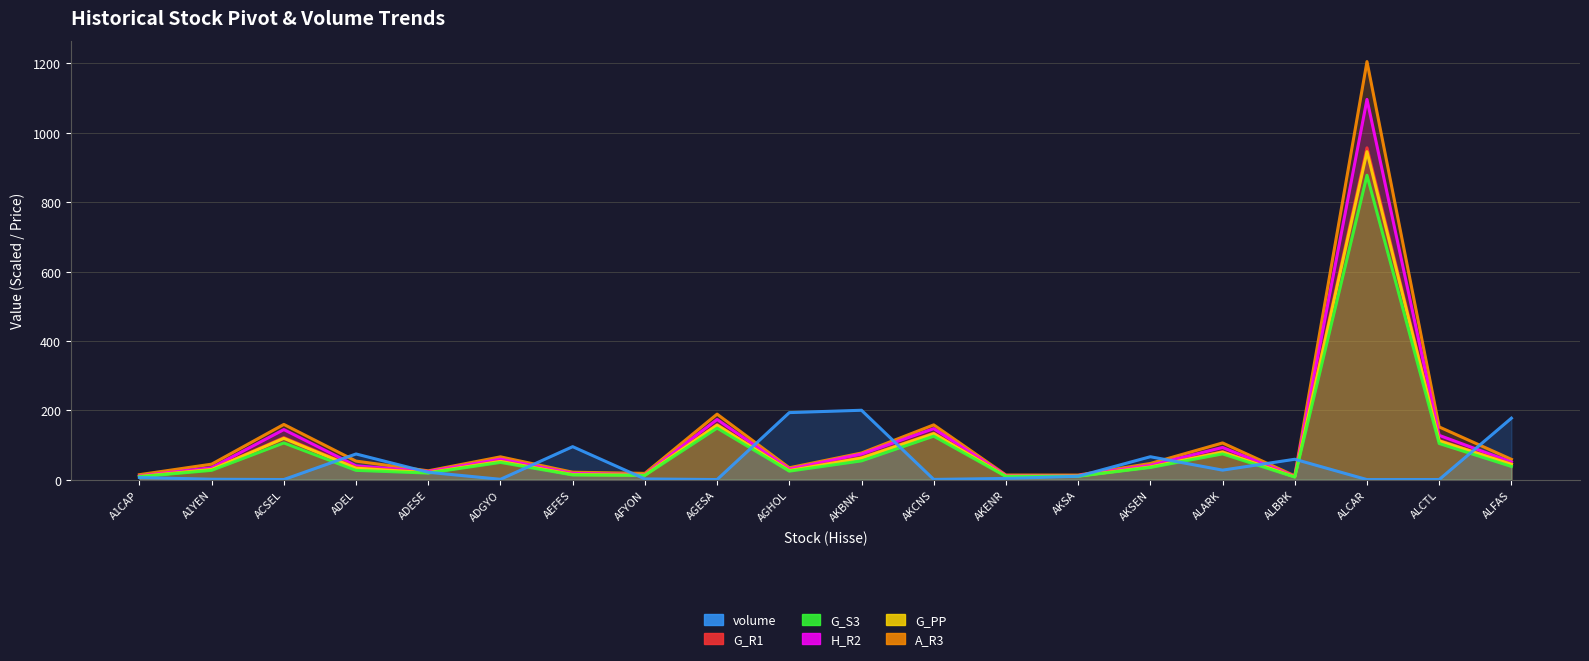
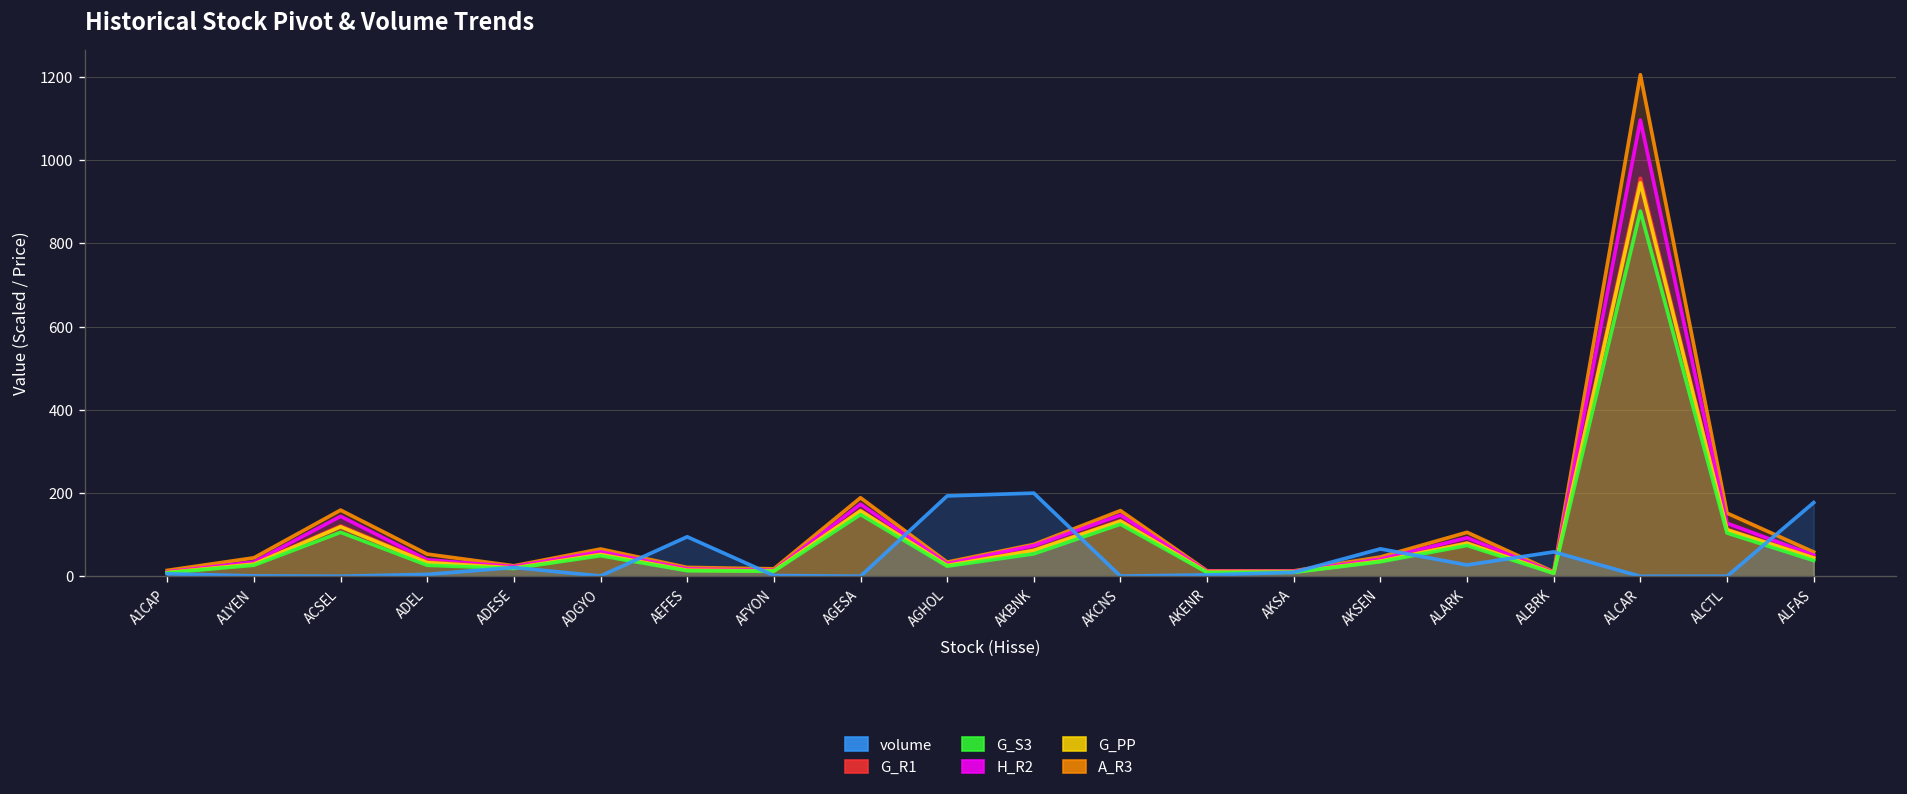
  {
    "volume": {
      "A1YEN": 0,
      "ACSEL": 0,
-     "ADEL": 70,
+     "ADEL": 0,
      "ADGYO": 0,
      "AEFES": 100,
      "AFYON": 0,
      "AGESA": 0,
      "AGHOL": 190,
      "AKBNK": 200,
      "AKCNS": 0,
      "AKSEN": 70,
      "ALARK": 30,
      "ALBRK": 60,
      "ALCAR": 0,
      "ALCTL": 0,
      "ALFAS": 180
    }
  }
